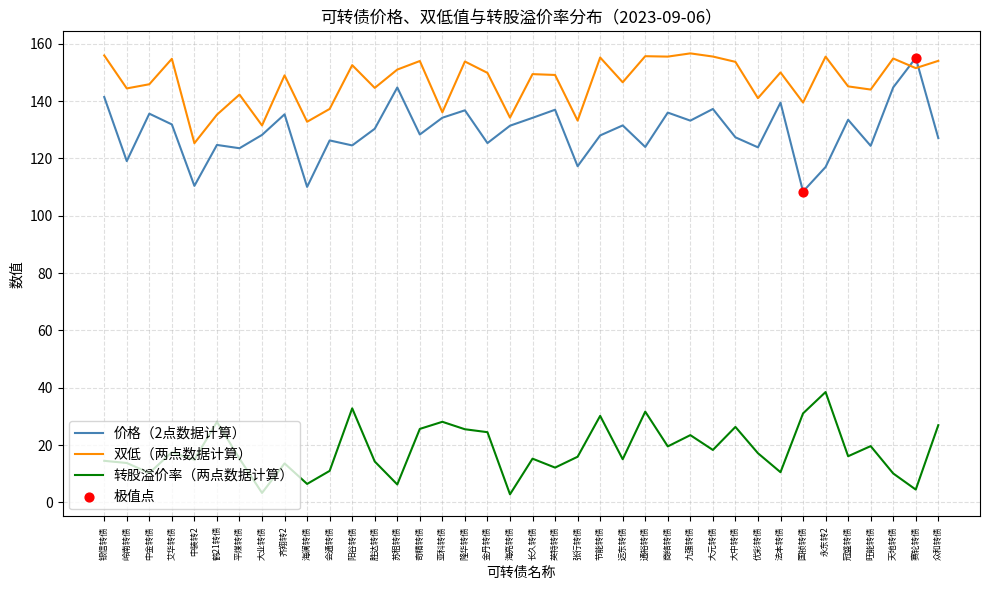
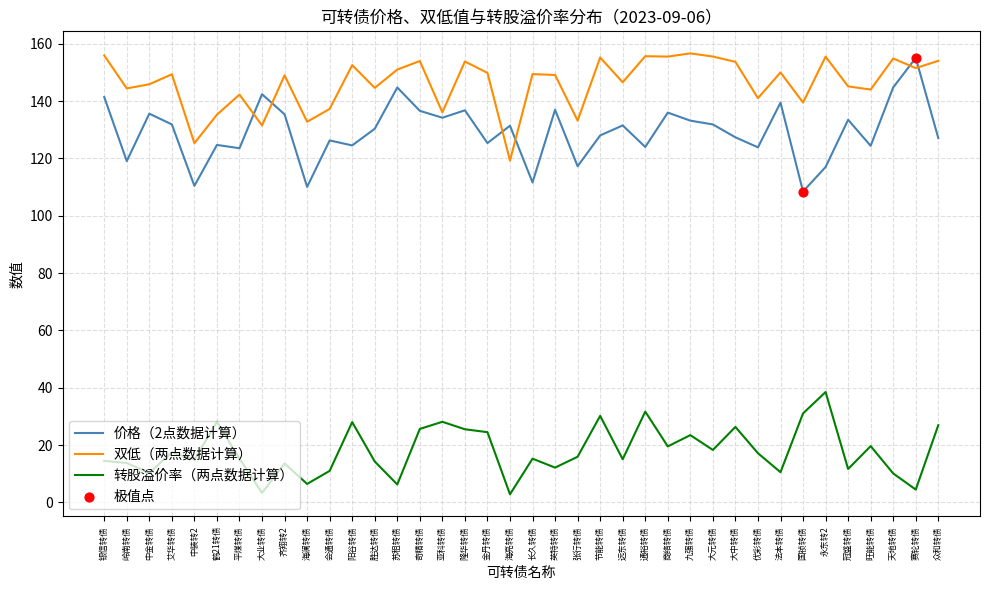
  {
    "价格（2点数据计算）": {
      "银信转债": 141,
      "岭南转债": 119,
      "中金转债": 136,
      "艾华转债": 132,
      "中装转2": 110,
      "鹤21转债": 125,
      "平煤转债": 124,
-     "大业转债": 128,
+     "大业转债": 142,
      "齐翔转2": 135,
      "海澜转债": 110,
      "会通转债": 126,
      "阳谷转债": 125,
      "胜达转债": 130,
      "苏租转债": 145,
-     "奇精转债": 128,
+     "奇精转债": 137,
      "亚科转债": 134,
      "隆华转债": 137,
      "金丹转债": 125,
      "海亮转债": 131,
-     "长久转债": 134,
+     "长久转债": 112,
      "英特转债": 137,
      "张行转债": 117,
      "节能转债": 128,
      "远东转债": 131,
      "通裕转债": 124,
      "商络转债": 136,
      "九强转债": 133,
-     "大元转债": 137,
+     "大元转债": 132,
      "大中转债": 127,
      "优彩转债": 124,
      "法本转债": 139,
      "永东转2": 117,
      "冠盛转债": 133,
      "旺能转债": 124,
      "天地转债": 145,
      "众和转债": 127
    },
    "双低（两点数据计算）": {
      "银信转债": 156,
      "岭南转债": 144,
      "中金转债": 146,
-     "艾华转债": 155,
+     "艾华转债": 149,
      "中装转2": 125,
      "鹤21转债": 135,
      "平煤转债": 142,
      "大业转债": 131,
      "齐翔转2": 149,
      "海澜转债": 133,
      "会通转债": 137,
      "阳谷转债": 153,
      "胜达转债": 145,
      "苏租转债": 151,
      "奇精转债": 154,
      "亚科转债": 136,
      "隆华转债": 154,
      "金丹转债": 150,
-     "海亮转债": 134,
+     "海亮转债": 119,
      "长久转债": 149,
      "英特转债": 149,
      "张行转债": 133,
      "节能转债": 155,
      "远东转债": 147,
      "通裕转债": 156,
      "商络转债": 155,
      "九强转债": 157,
      "大元转债": 156,
      "大中转债": 154,
      "优彩转债": 141,
      "法本转债": 150,
      "国祯转债": 139,
      "永东转2": 155,
      "冠盛转债": 145,
      "旺能转债": 144,
      "天地转债": 155,
      "赛轮转债": 151,
      "众和转债": 154
    },
    "转股溢价率（两点数据计算）": {
      "海澜转债": 6,
      "会通转债": 11,
-     "阳谷转债": 33,
+     "阳谷转债": 28,
      "胜达转债": 14,
      "苏租转债": 6,
      "奇精转债": 26,
      "亚科转债": 28,
      "隆华转债": 26,
      "金丹转债": 24,
      "海亮转债": 3,
      "长久转债": 15,
      "英特转债": 12,
      "张行转债": 16,
      "节能转债": 30,
      "远东转债": 15,
      "通裕转债": 32,
      "商络转债": 20,
      "九强转债": 23,
      "大元转债": 18,
      "大中转债": 26,
      "优彩转债": 17,
      "法本转债": 11,
      "国祯转债": 31,
      "永东转2": 38,
-     "冠盛转债": 16,
+     "冠盛转债": 12,
      "旺能转债": 20,
      "天地转债": 10,
      "赛轮转债": 4,
      "众和转债": 27
    }
  }
